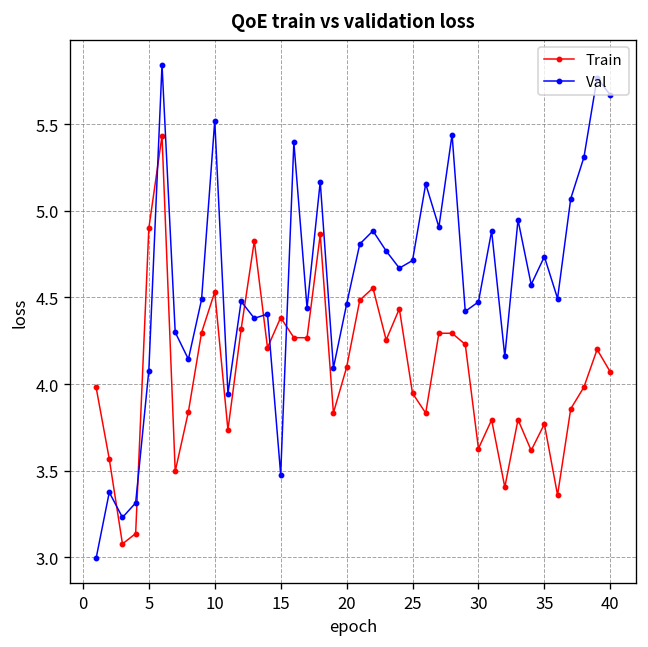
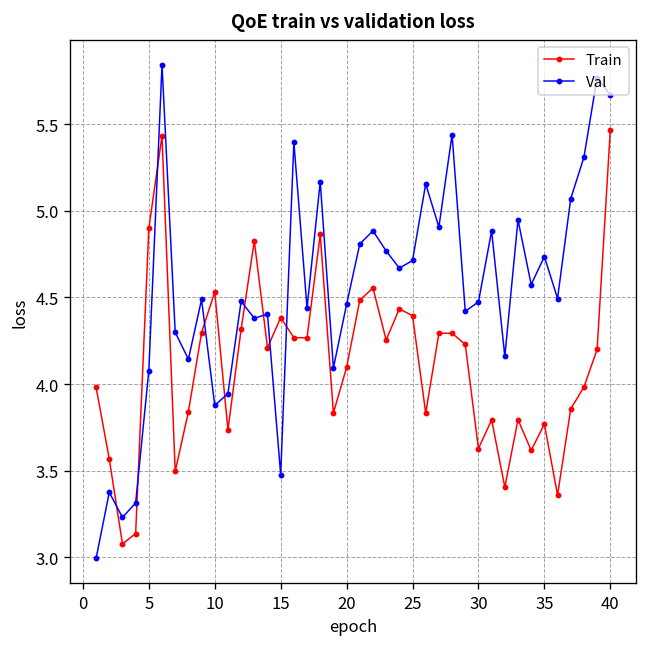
  {
    "Train": {
      "5": 4.90,
      "10": 4.53,
      "15": 4.38,
      "20": 4.10,
-     "25": 3.95,
+     "25": 4.39,
      "30": 3.63,
      "35": 3.77,
-     "40": 4.07
+     "40": 5.46
    },
    "Val": {
      "5": 4.08,
-     "10": 5.52,
+     "10": 3.88,
      "15": 3.48,
      "20": 4.46,
      "25": 4.71,
      "30": 4.47,
      "35": 4.74
    }
  }
